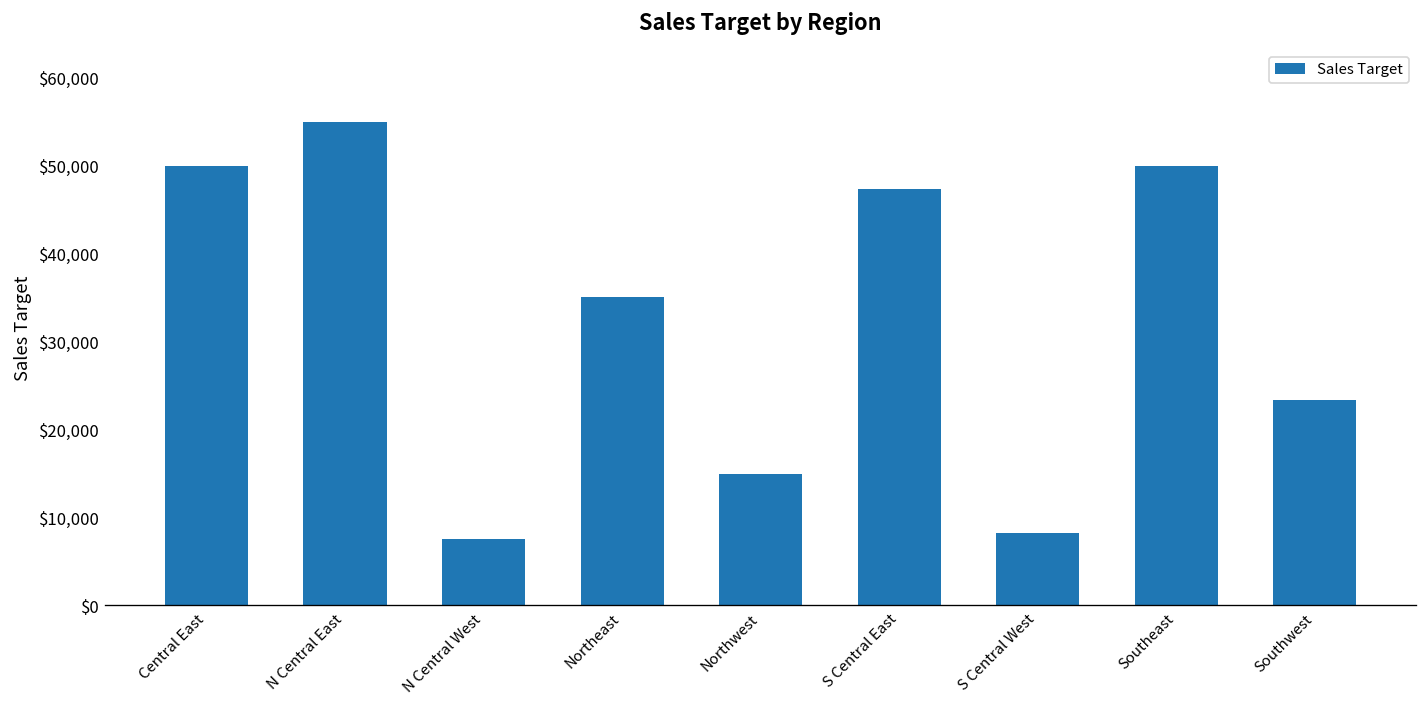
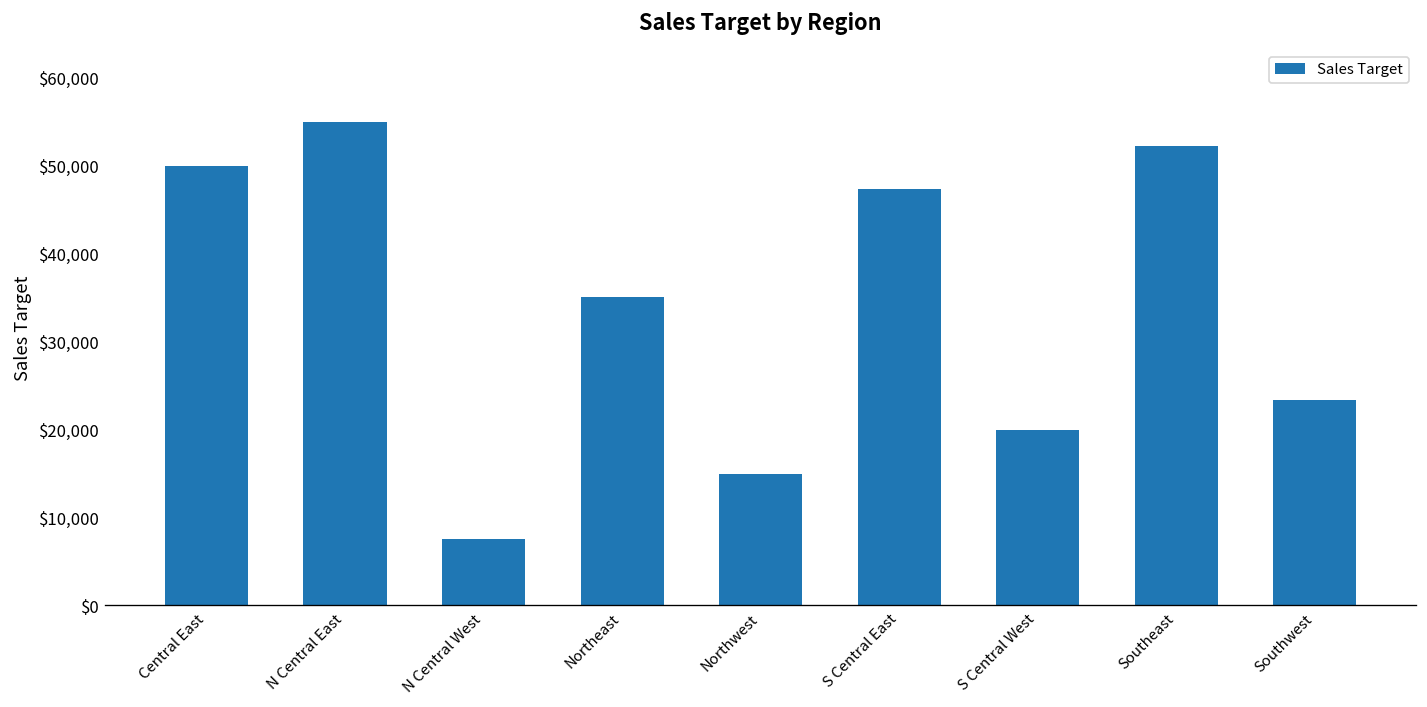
  {
    "Central East": "$50,000",
    "N Central East": "$55,000",
    "N Central West": "$8,000",
    "Northeast": "$35,000",
    "Northwest": "$15,000",
    "S Central East": "$47,000",
-   "S Central West": "$8,000",
-   "Southeast": "$50,000",
+   "S Central West": "$20,000",
+   "Southeast": "$52,000",
    "Southwest": "$23,000"
  }
